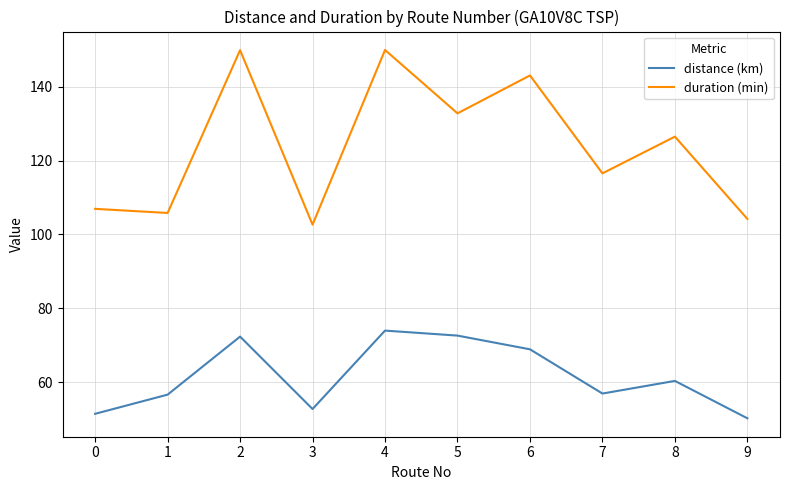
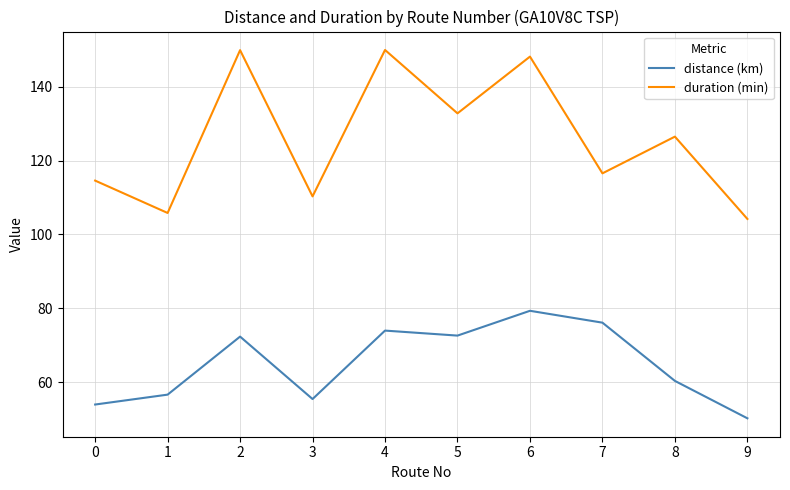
  {
    "distance (km)": {
-     "0": 51,
+     "0": 54,
      "1": 57,
      "2": 72,
-     "3": 53,
+     "3": 55,
      "4": 74,
      "5": 73,
-     "6": 69,
-     "7": 57,
+     "6": 79,
+     "7": 76,
      "8": 60,
      "9": 50
    },
    "duration (min)": {
-     "0": 107,
+     "0": 115,
      "1": 106,
      "2": 150,
-     "3": 103,
+     "3": 110,
      "4": 150,
      "5": 133,
-     "6": 143,
+     "6": 148,
      "7": 117,
      "8": 126,
      "9": 104
    }
  }
